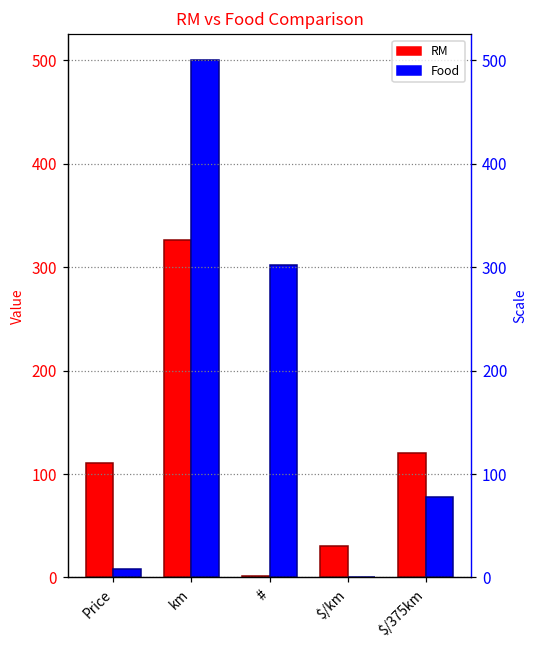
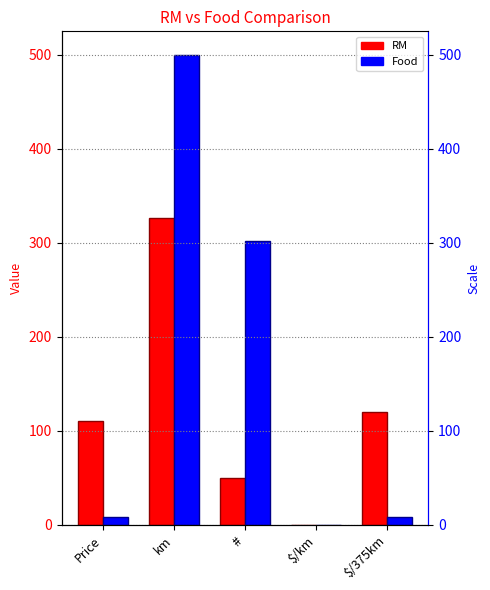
  {
    "RM": {
      "Price": 110,
      "km": 330,
-     "#": 0,
-     "$/km": 30,
+     "#": 50,
+     "$/km": 0,
      "$/375km": 120
    },
    "Food": {
      "Price": 10,
      "km": 500,
      "#": 300,
-     "$/375km": 80
+     "$/375km": 10
    }
  }
